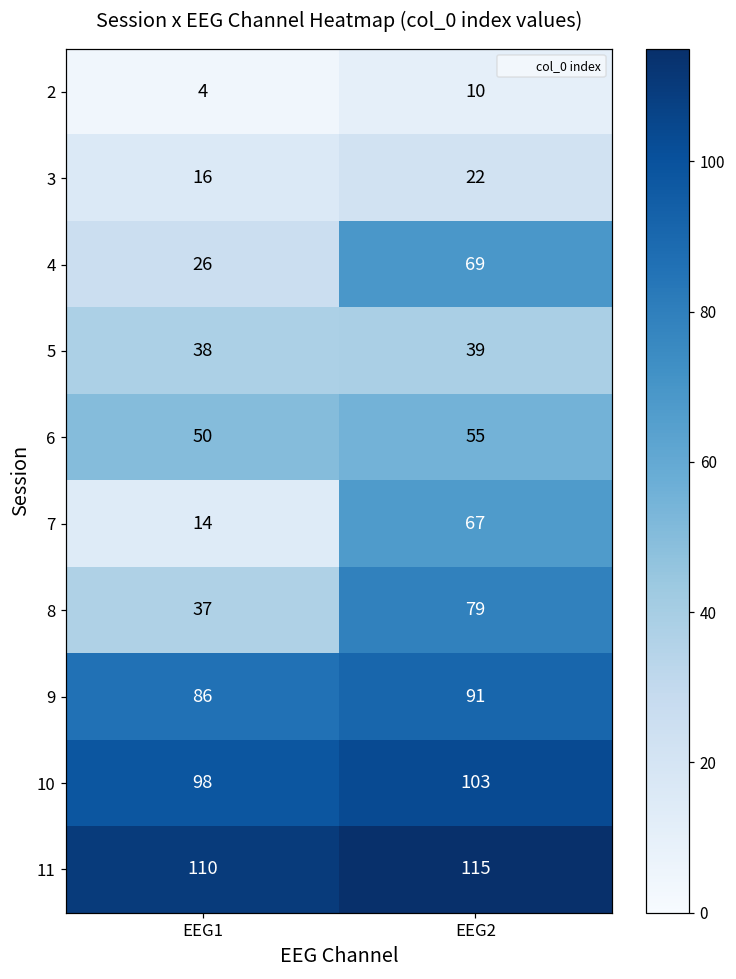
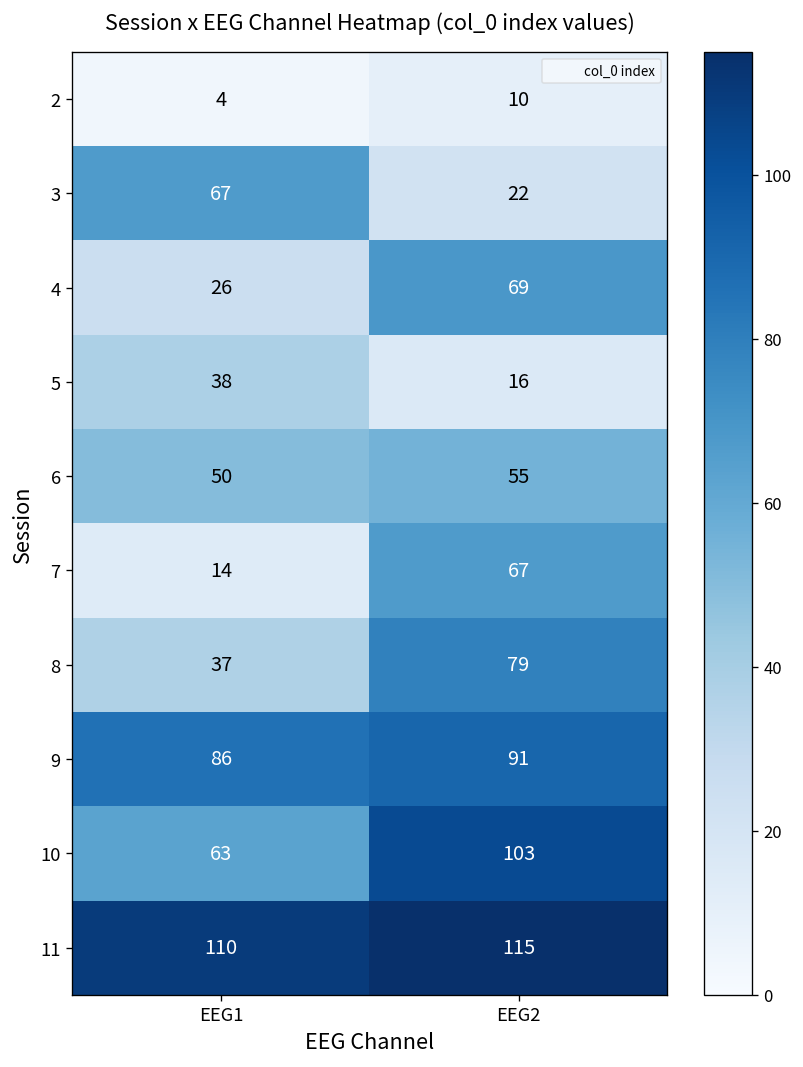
  {
    "2": {
      "EEG1": 4,
      "EEG2": 10
    },
    "3": {
-     "EEG1": 16,
+     "EEG1": 67,
      "EEG2": 22
    },
    "4": {
      "EEG1": 26,
      "EEG2": 69
    },
    "5": {
      "EEG1": 38,
-     "EEG2": 39
+     "EEG2": 16
    },
    "6": {
      "EEG1": 50,
      "EEG2": 55
    },
    "7": {
      "EEG1": 14,
      "EEG2": 67
    },
    "8": {
      "EEG1": 37,
      "EEG2": 79
    },
    "9": {
      "EEG1": 86,
      "EEG2": 91
    },
    "10": {
-     "EEG1": 98,
+     "EEG1": 63,
      "EEG2": 103
    },
    "11": {
      "EEG1": 110,
      "EEG2": 115
    }
  }
